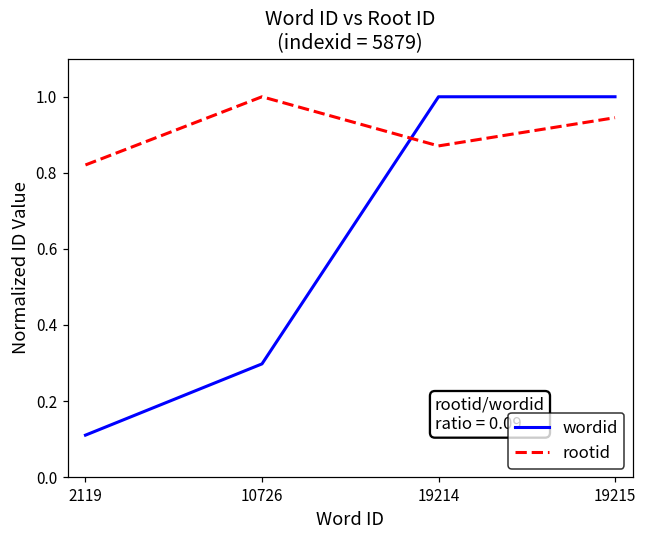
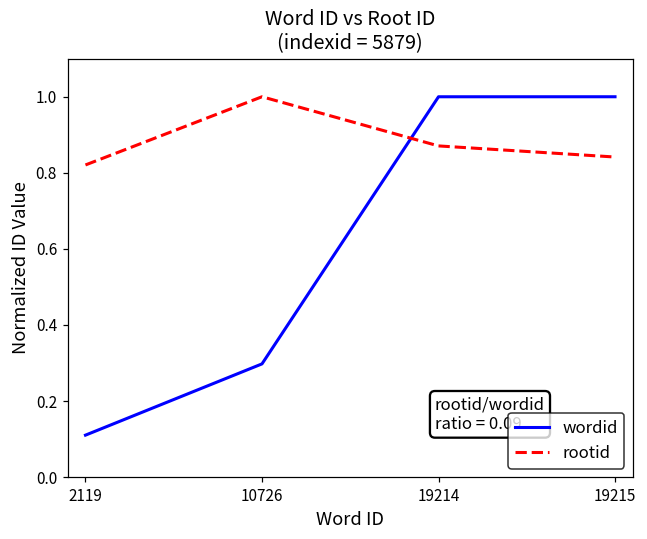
  {
    "wordid": {
      "2119": 0.11,
      "10726": 0.30,
      "19214": 1.00,
      "19215": 1.00
    },
    "rootid": {
      "2119": 0.82,
      "10726": 1.00,
      "19214": 0.87,
-     "19215": 0.94
+     "19215": 0.84
    }
  }
